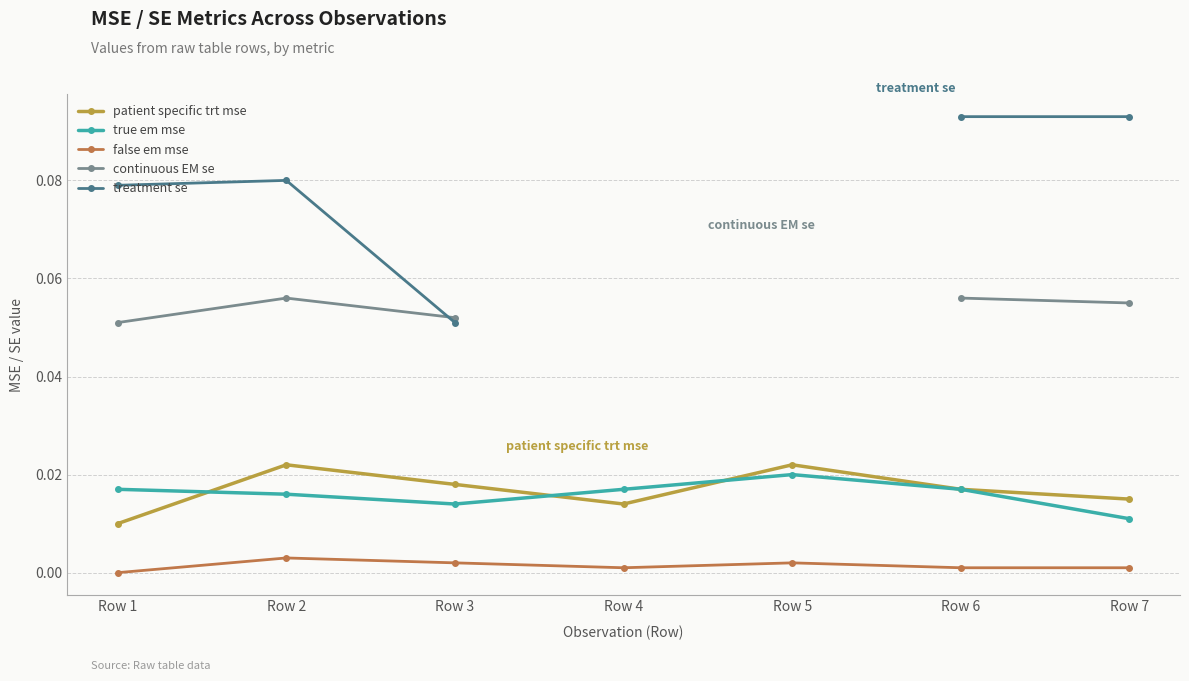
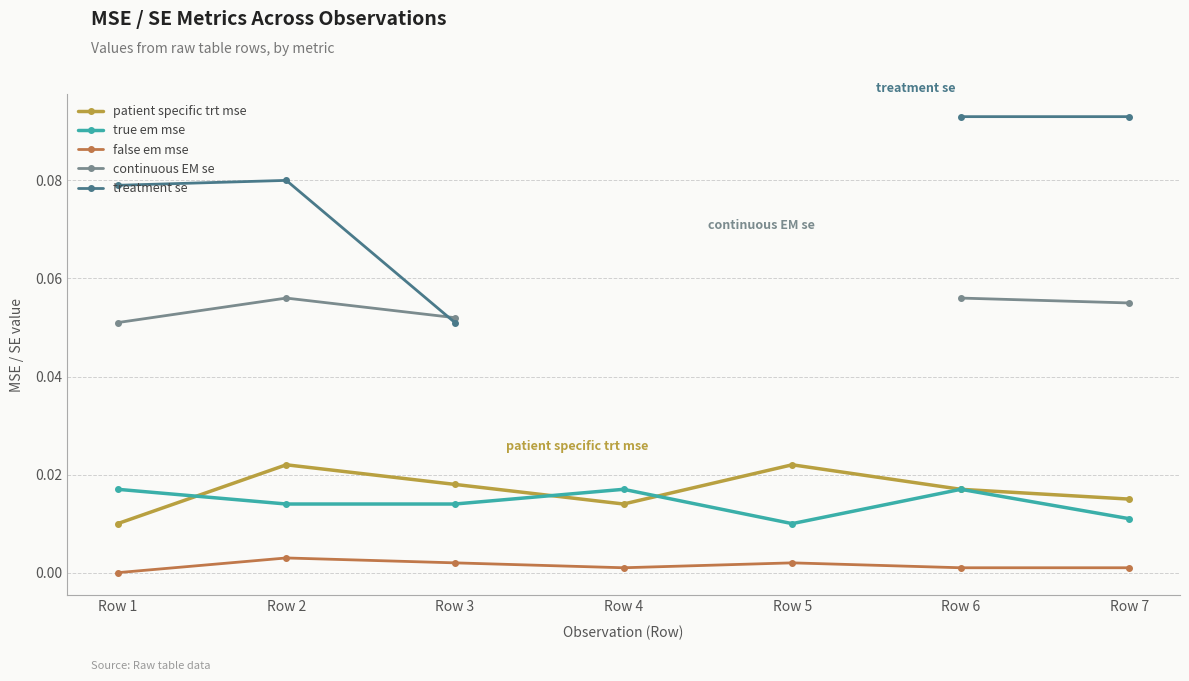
  {
    "true em mse": {
      "Row 1": 0.017,
-     "Row 2": 0.016,
+     "Row 2": 0.014,
      "Row 3": 0.014,
      "Row 4": 0.017,
-     "Row 5": 0.02,
+     "Row 5": 0.01,
      "Row 7": 0.011
    }
  }
